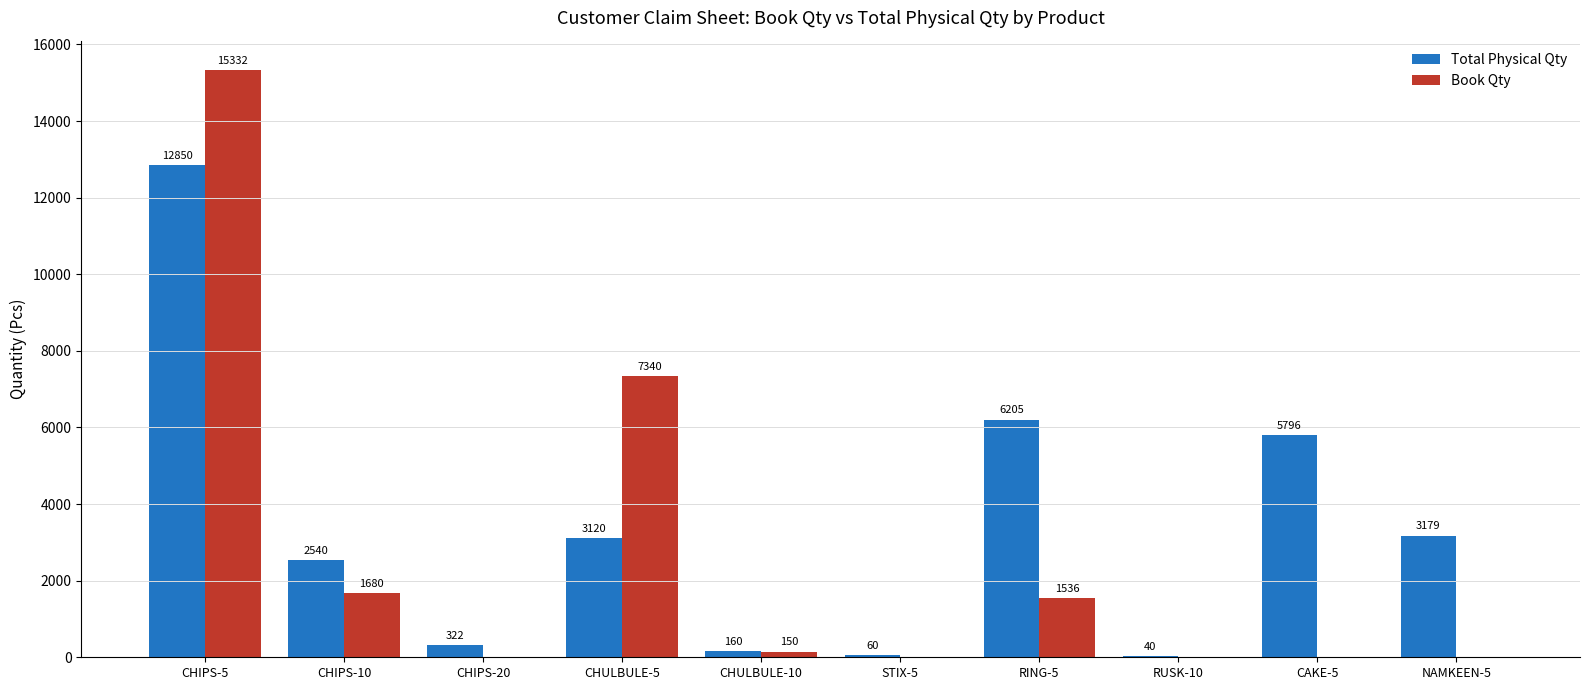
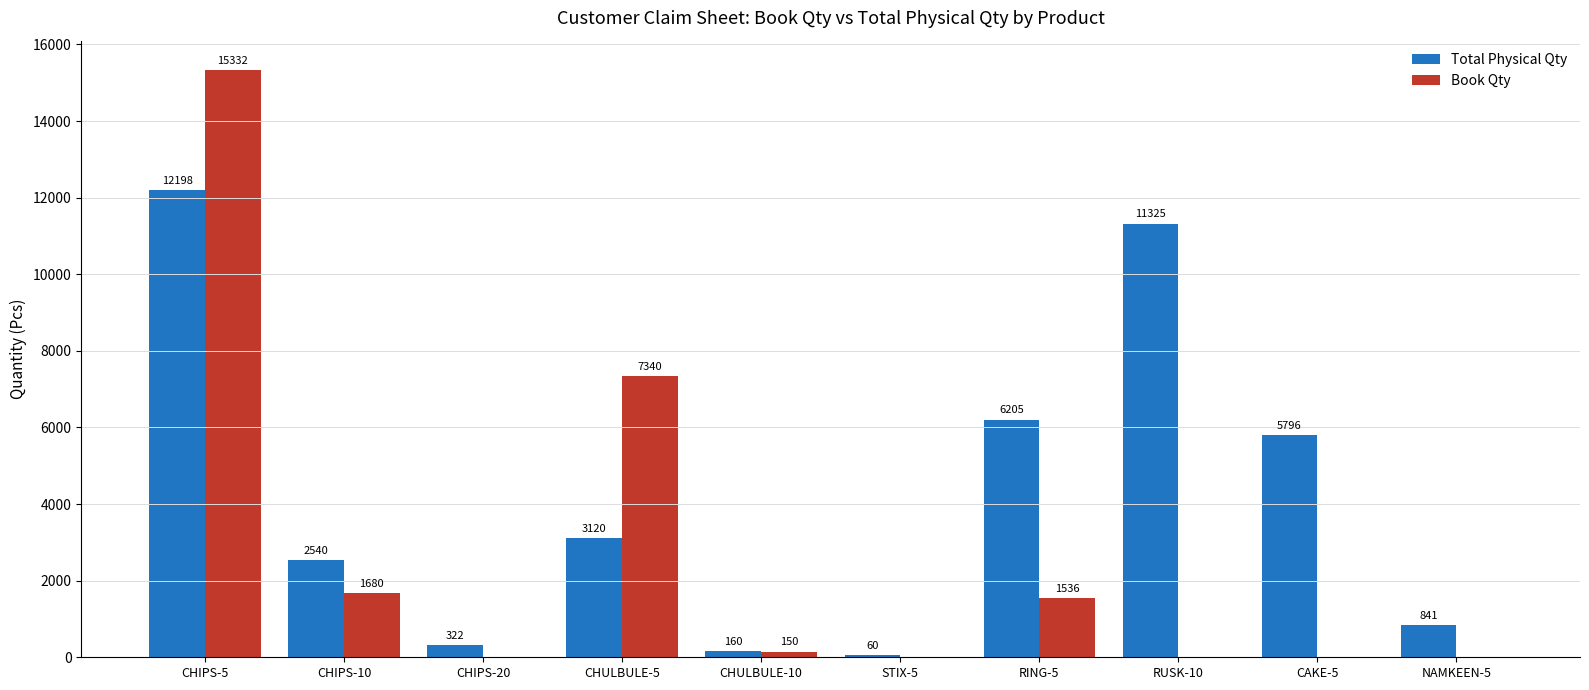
  {
    "Total Physical Qty": {
-     "CHIPS-5": 12850,
+     "CHIPS-5": 12198,
      "CHIPS-10": 2540,
      "CHIPS-20": 322,
      "CHULBULE-5": 3120,
      "CHULBULE-10": 160,
      "STIX-5": 60,
      "RING-5": 6205,
-     "RUSK-10": 40,
+     "RUSK-10": 11325,
      "CAKE-5": 5796,
-     "NAMKEEN-5": 3179
+     "NAMKEEN-5": 841
    },
    "Book Qty": {
      "CHIPS-5": 15332,
      "CHIPS-10": 1680,
      "CHULBULE-5": 7340,
      "CHULBULE-10": 150,
      "RING-5": 1536
    }
  }
